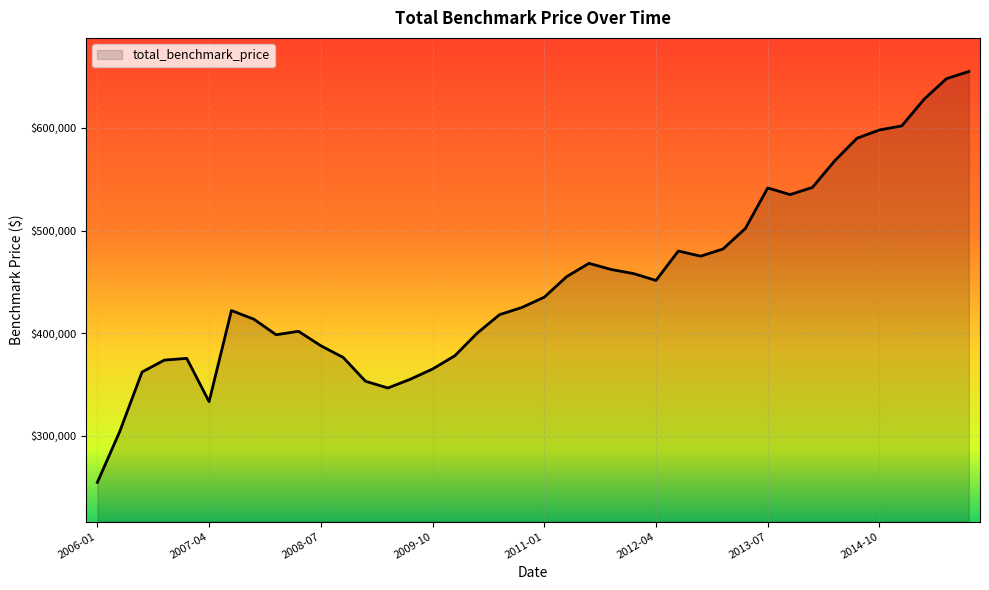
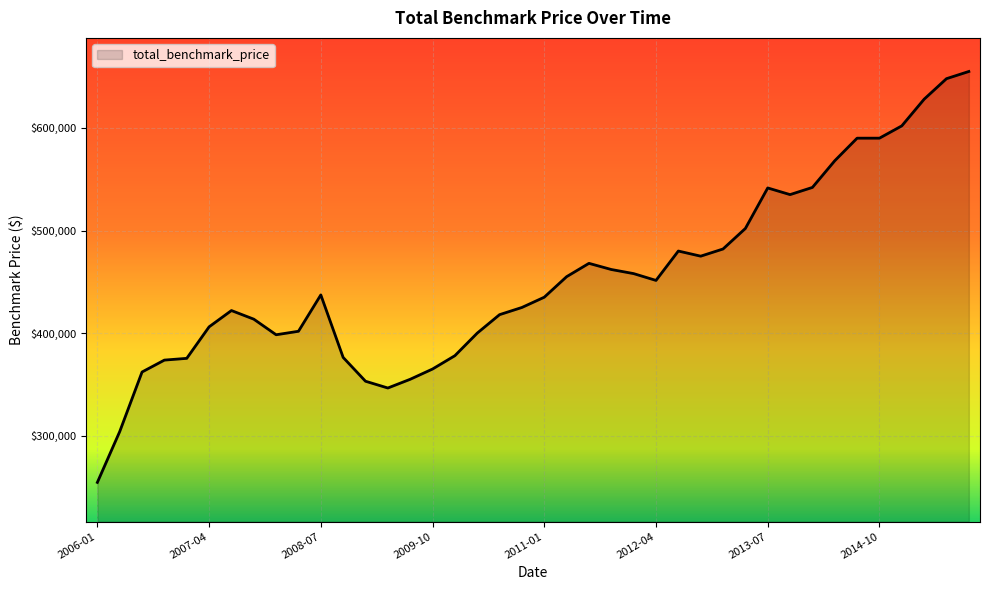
  {
    "2006-01": "$255,000",
-   "2007-04": "$333,000",
-   "2008-07": "$388,000",
+   "2007-04": "$406,000",
+   "2008-07": "$437,000",
    "2009-10": "$365,000",
    "2011-01": "$435,000",
    "2012-04": "$451,000",
    "2013-07": "$541,000",
-   "2014-10": "$598,000"
+   "2014-10": "$590,000"
  }
